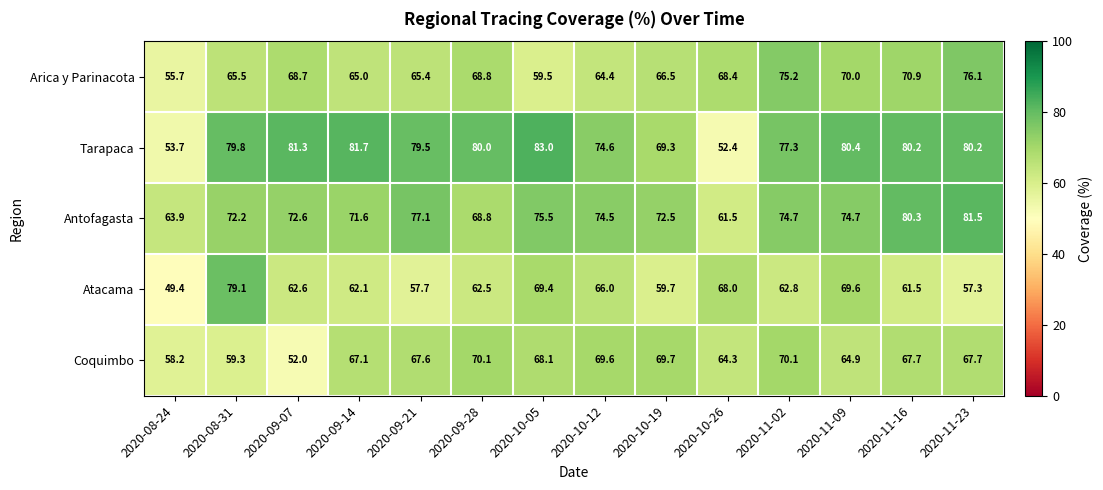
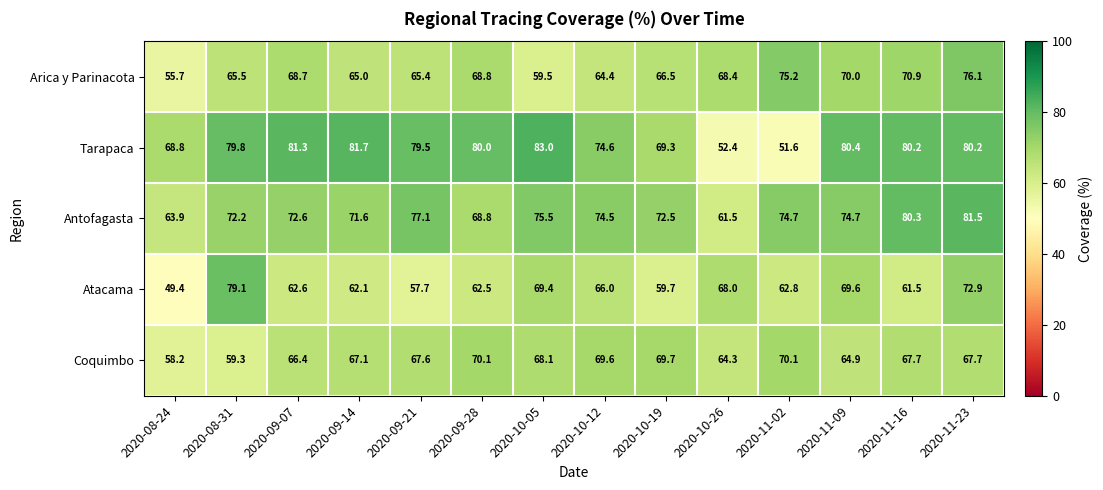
  {
    "Arica y Parinacota": {
      "2020-08-24": 55.7,
      "2020-08-31": 65.5,
      "2020-09-07": 68.7,
      "2020-09-14": 65.0,
      "2020-09-21": 65.4,
      "2020-09-28": 68.8,
      "2020-10-05": 59.5,
      "2020-10-12": 64.4,
      "2020-10-19": 66.5,
      "2020-10-26": 68.4,
      "2020-11-02": 75.2,
      "2020-11-09": 70.0,
      "2020-11-16": 70.9,
      "2020-11-23": 76.1
    },
    "Tarapaca": {
-     "2020-08-24": 53.7,
+     "2020-08-24": 68.8,
      "2020-08-31": 79.8,
      "2020-09-07": 81.3,
      "2020-09-14": 81.7,
      "2020-09-21": 79.5,
      "2020-09-28": 80.0,
      "2020-10-05": 83.0,
      "2020-10-12": 74.6,
      "2020-10-19": 69.3,
      "2020-10-26": 52.4,
-     "2020-11-02": 77.3,
+     "2020-11-02": 51.6,
      "2020-11-09": 80.4,
      "2020-11-16": 80.2,
      "2020-11-23": 80.2
    },
    "Antofagasta": {
      "2020-08-24": 63.9,
      "2020-08-31": 72.2,
      "2020-09-07": 72.6,
      "2020-09-14": 71.6,
      "2020-09-21": 77.1,
      "2020-09-28": 68.8,
      "2020-10-05": 75.5,
      "2020-10-12": 74.5,
      "2020-10-19": 72.5,
      "2020-10-26": 61.5,
      "2020-11-02": 74.7,
      "2020-11-09": 74.7,
      "2020-11-16": 80.3,
      "2020-11-23": 81.5
    },
    "Atacama": {
      "2020-08-24": 49.4,
      "2020-08-31": 79.1,
      "2020-09-07": 62.6,
      "2020-09-14": 62.1,
      "2020-09-21": 57.7,
      "2020-09-28": 62.5,
      "2020-10-05": 69.4,
      "2020-10-12": 66.0,
      "2020-10-19": 59.7,
      "2020-10-26": 68.0,
      "2020-11-02": 62.8,
      "2020-11-09": 69.6,
      "2020-11-16": 61.5,
-     "2020-11-23": 57.3
+     "2020-11-23": 72.9
    },
    "Coquimbo": {
      "2020-08-24": 58.2,
      "2020-08-31": 59.3,
-     "2020-09-07": 52.0,
+     "2020-09-07": 66.4,
      "2020-09-14": 67.1,
      "2020-09-21": 67.6,
      "2020-09-28": 70.1,
      "2020-10-05": 68.1,
      "2020-10-12": 69.6,
      "2020-10-19": 69.7,
      "2020-10-26": 64.3,
      "2020-11-02": 70.1,
      "2020-11-09": 64.9,
      "2020-11-16": 67.7,
      "2020-11-23": 67.7
    }
  }
